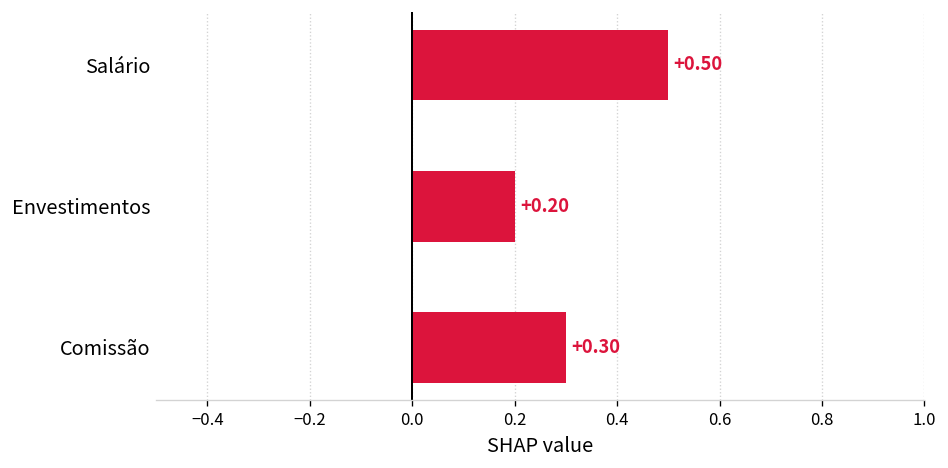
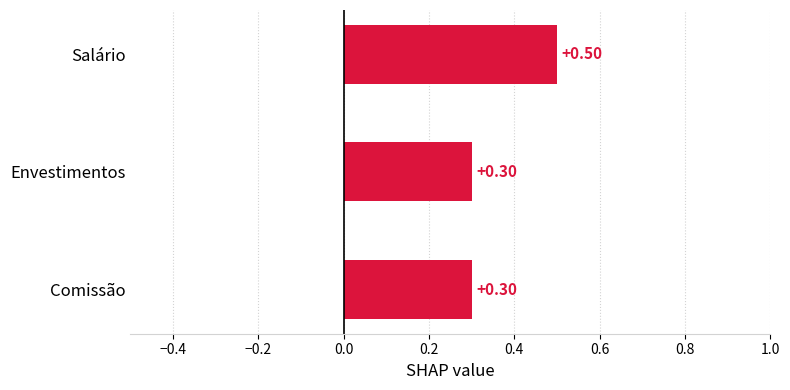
  {
    "Salário": "+0.50",
-   "Envestimentos": "+0.20",
+   "Envestimentos": "+0.30",
    "Comissão": "+0.30"
  }
